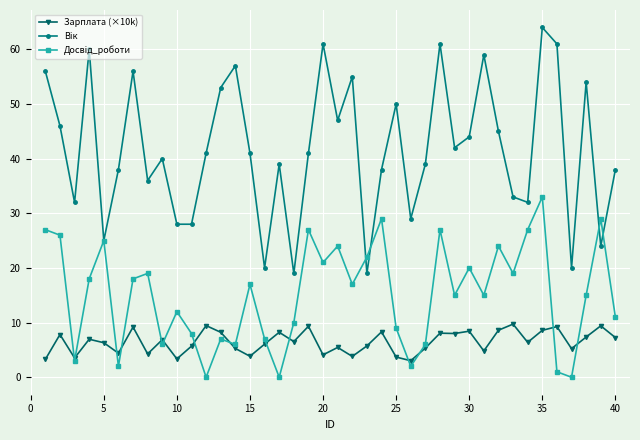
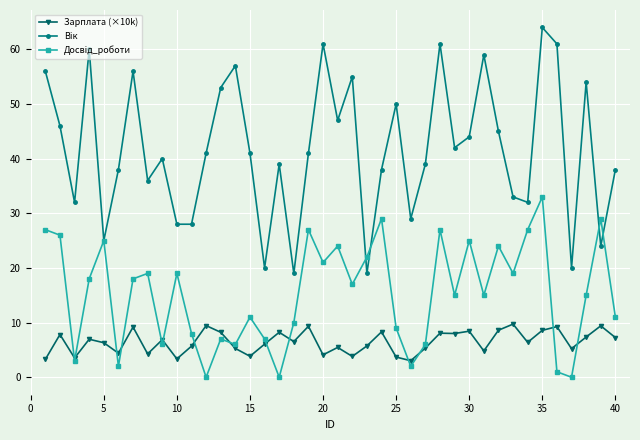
  {
    "Досвід_роботи": {
-     "10": 12,
-     "15": 17,
+     "10": 19,
+     "15": 11,
      "20": 21,
      "25": 9,
-     "30": 20,
+     "30": 25,
      "35": 33,
      "40": 11
    }
  }
